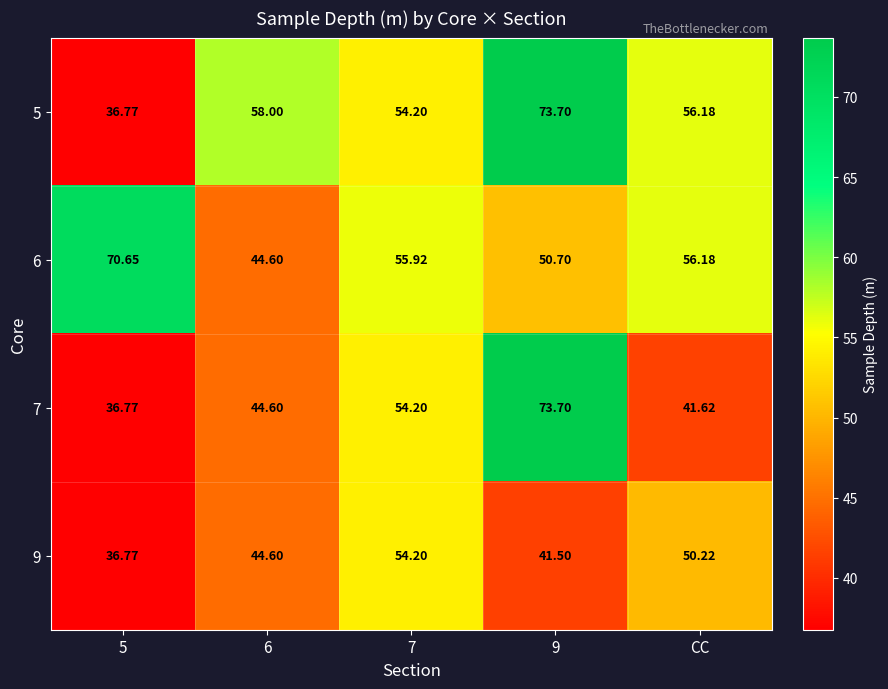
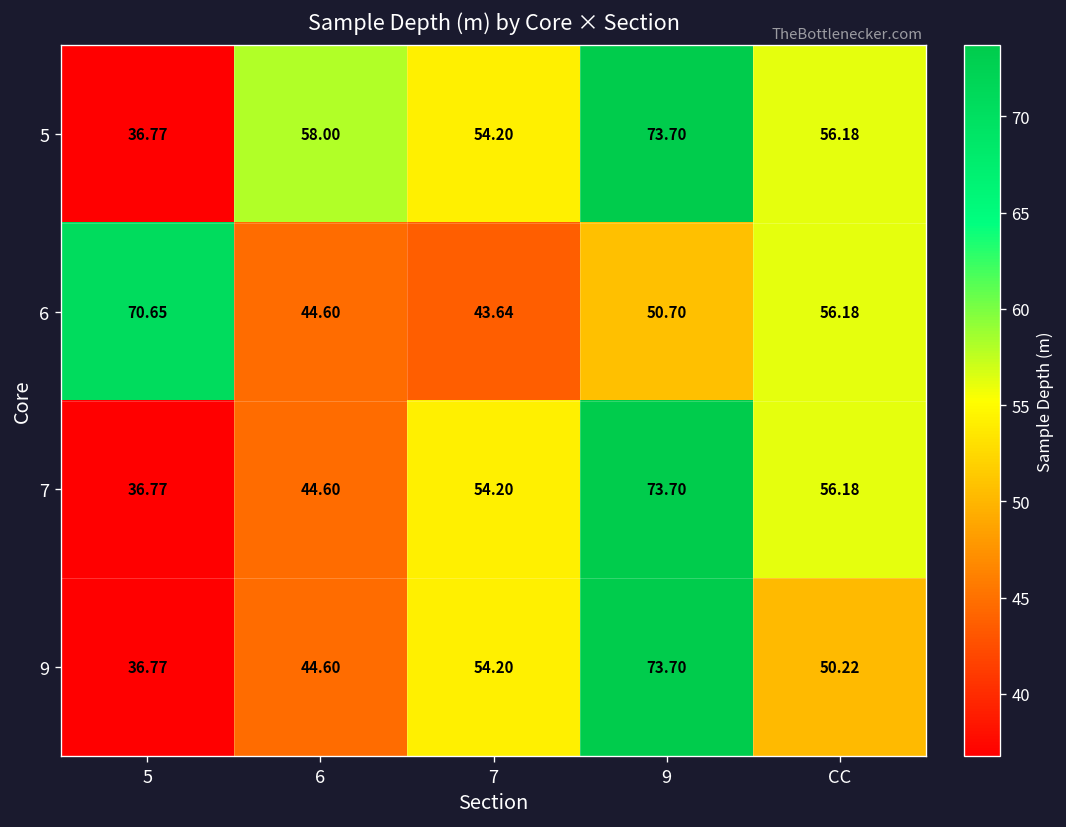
  {
    "5": {
      "5": 36.77,
      "6": 58.00,
      "7": 54.20,
      "9": 73.70,
      "CC": 56.18
    },
    "6": {
      "5": 70.65,
      "6": 44.60,
-     "7": 55.92,
+     "7": 43.64,
      "9": 50.70,
      "CC": 56.18
    },
    "7": {
      "5": 36.77,
      "6": 44.60,
      "7": 54.20,
      "9": 73.70,
-     "CC": 41.62
+     "CC": 56.18
    },
    "9": {
      "5": 36.77,
      "6": 44.60,
      "7": 54.20,
-     "9": 41.50,
+     "9": 73.70,
      "CC": 50.22
    }
  }
